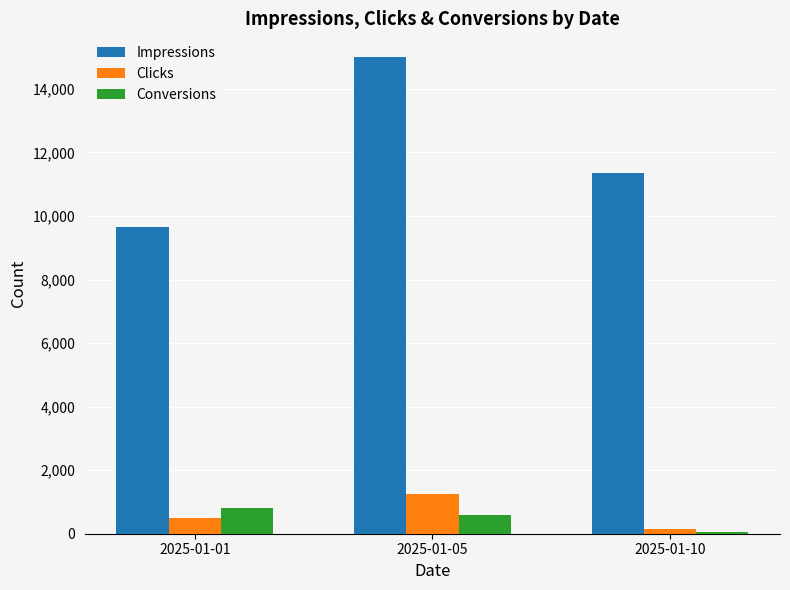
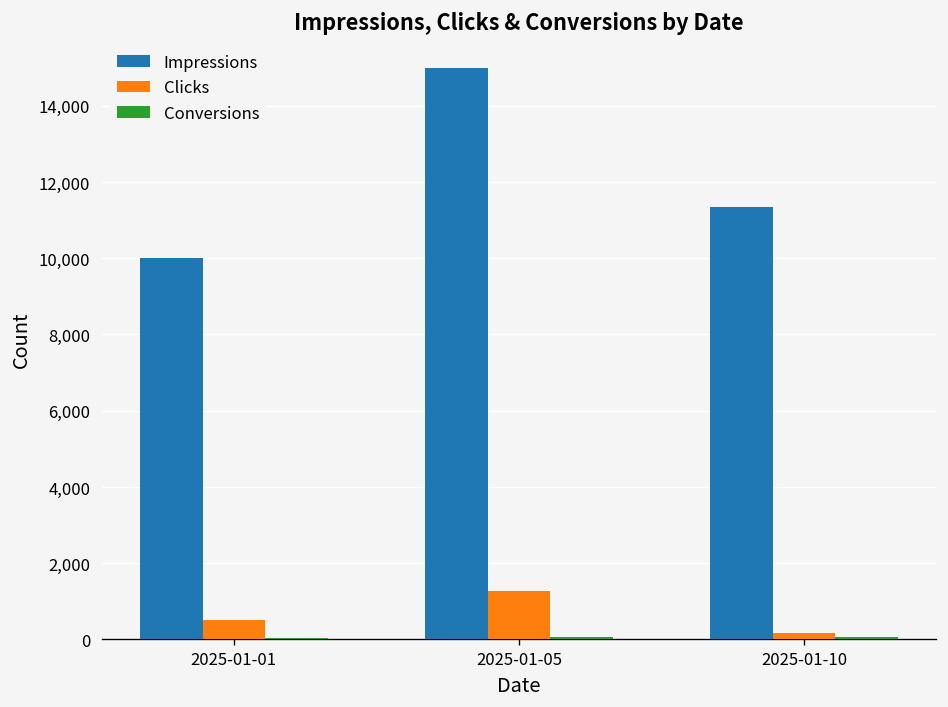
  {
    "Impressions": {
-     "2025-01-01": "9,700",
+     "2025-01-01": "10,000",
      "2025-01-05": "15,000",
      "2025-01-10": "11,400"
    },
    "Clicks": {
      "2025-01-01": "500",
      "2025-01-05": "1,300",
      "2025-01-10": "200"
    },
    "Conversions": {
-     "2025-01-01": "800",
-     "2025-01-05": "600"
+     "2025-01-01": "100",
+     "2025-01-05": "100"
    }
  }
